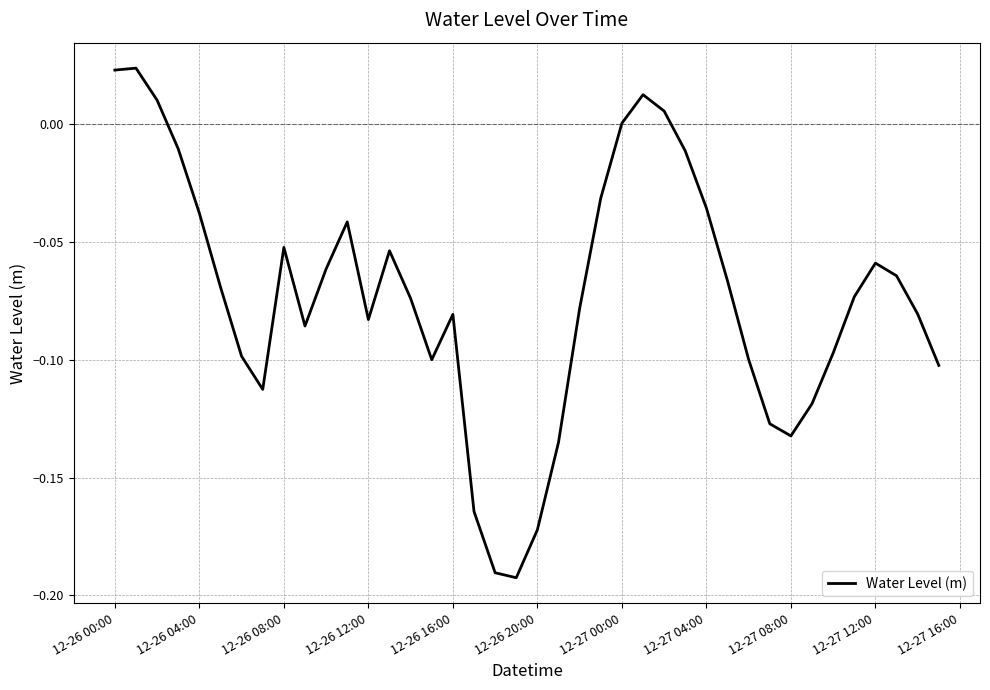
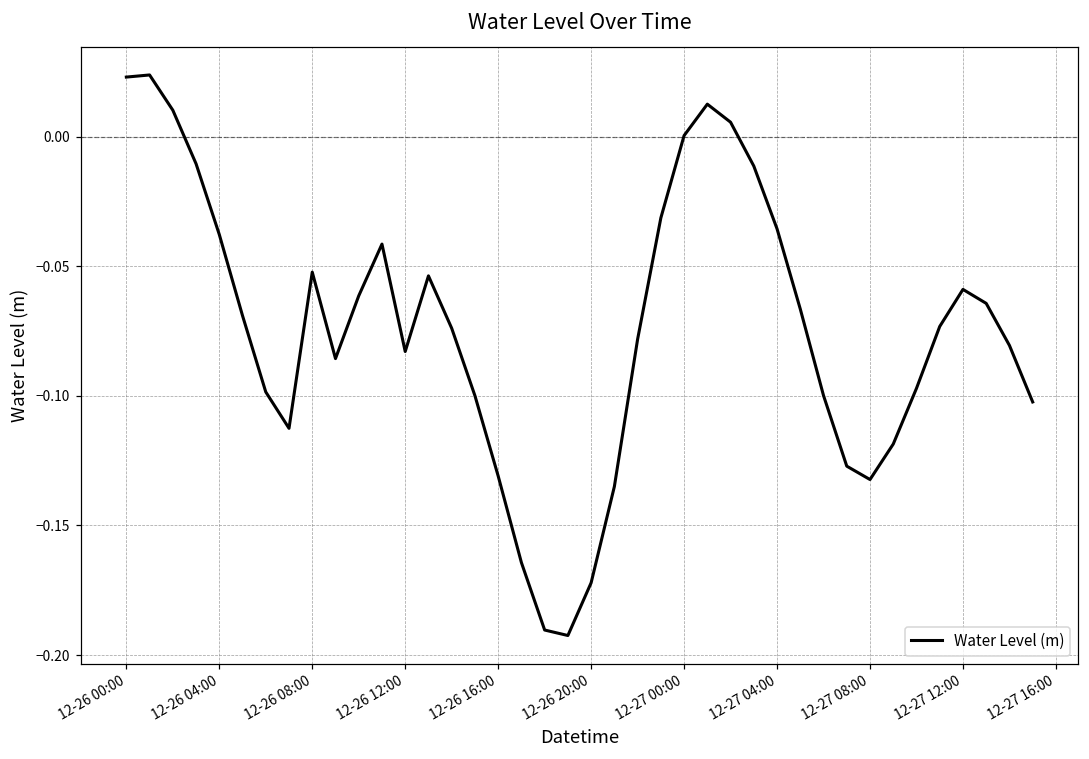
  {
    "12-26 00:00": 0.023,
    "12-26 04:00": -0.038,
    "12-26 08:00": -0.052,
    "12-26 12:00": -0.083,
-   "12-26 16:00": -0.081,
+   "12-26 16:00": -0.131,
    "12-26 20:00": -0.172,
    "12-27 00:00": 0.000,
    "12-27 04:00": -0.036,
    "12-27 08:00": -0.132,
    "12-27 12:00": -0.059
  }
